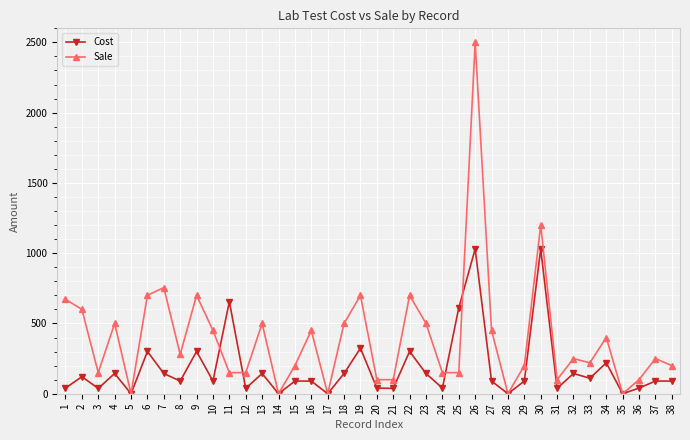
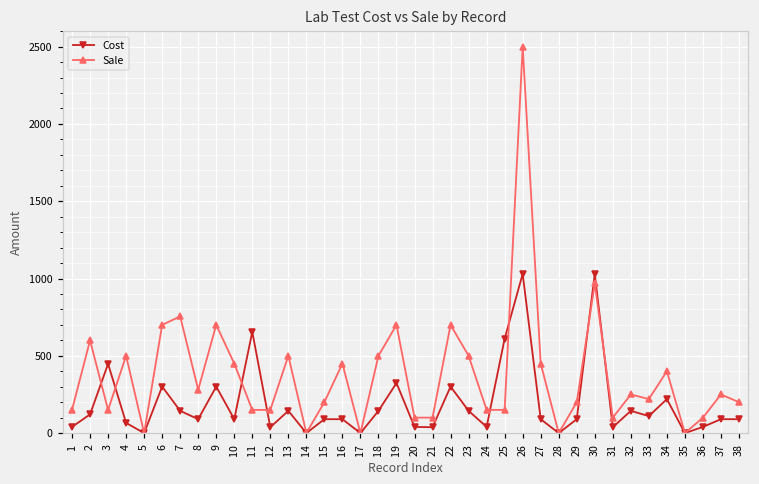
  {
    "Cost": {
      "1": 40,
      "2": 120,
-     "3": 40,
-     "4": 140,
+     "3": 450,
+     "4": 70,
      "6": 300,
      "7": 140,
      "8": 90,
      "9": 300,
      "10": 90,
      "11": 660,
      "12": 40,
      "13": 140,
      "15": 90,
      "16": 90,
      "18": 140,
      "19": 320,
      "20": 40,
      "21": 40,
      "22": 300,
      "23": 140,
      "24": 40,
      "25": 610,
      "26": 1030,
      "27": 90,
      "29": 90,
      "30": 1030,
      "31": 40,
      "32": 140,
      "33": 110,
      "34": 220,
      "36": 40,
      "37": 90,
      "38": 90
    },
    "Sale": {
-     "1": 670,
+     "1": 150,
      "2": 600,
      "3": 150,
      "4": 500,
      "6": 700,
      "7": 760,
      "8": 280,
      "9": 700,
      "10": 450,
      "11": 150,
      "12": 150,
      "13": 500,
      "15": 200,
      "16": 450,
      "18": 500,
      "19": 700,
      "20": 100,
      "21": 100,
      "22": 700,
      "23": 500,
      "24": 150,
      "25": 150,
      "26": 2500,
      "27": 450,
      "29": 200,
-     "30": 1200,
+     "30": 970,
      "31": 100,
      "32": 250,
      "33": 220,
      "34": 400,
      "36": 100,
      "37": 250,
      "38": 200
    }
  }
